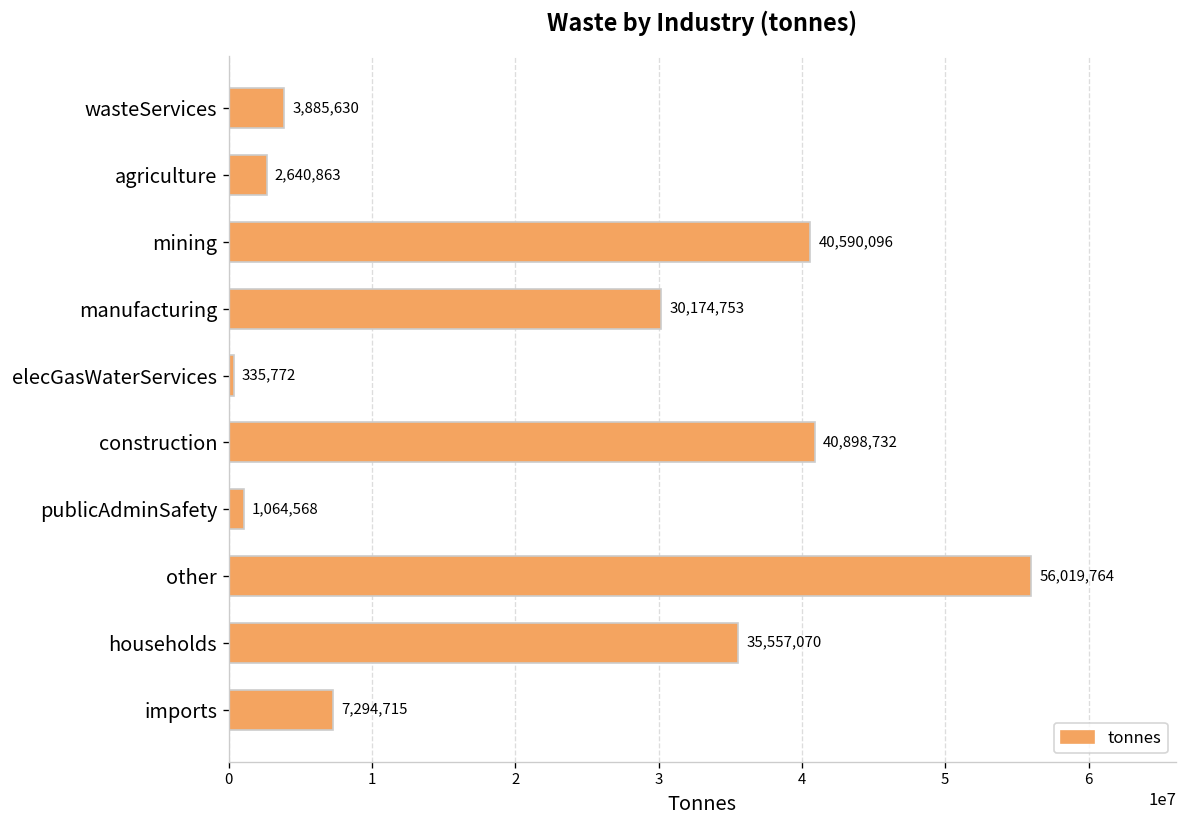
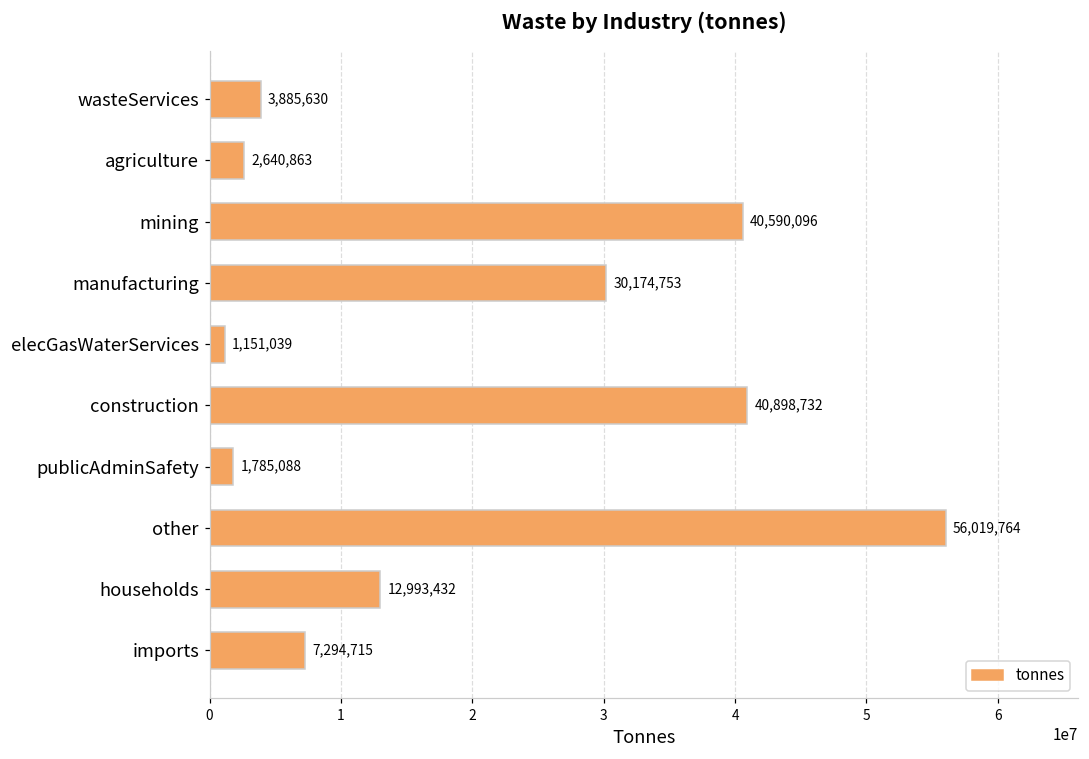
  {
    "wasteServices": "3,885,630",
    "agriculture": "2,640,863",
    "mining": "40,590,096",
    "manufacturing": "30,174,753",
-   "elecGasWaterServices": "335,772",
+   "elecGasWaterServices": "1,151,039",
    "construction": "40,898,732",
-   "publicAdminSafety": "1,064,568",
+   "publicAdminSafety": "1,785,088",
    "other": "56,019,764",
-   "households": "35,557,070",
+   "households": "12,993,432",
    "imports": "7,294,715"
  }
